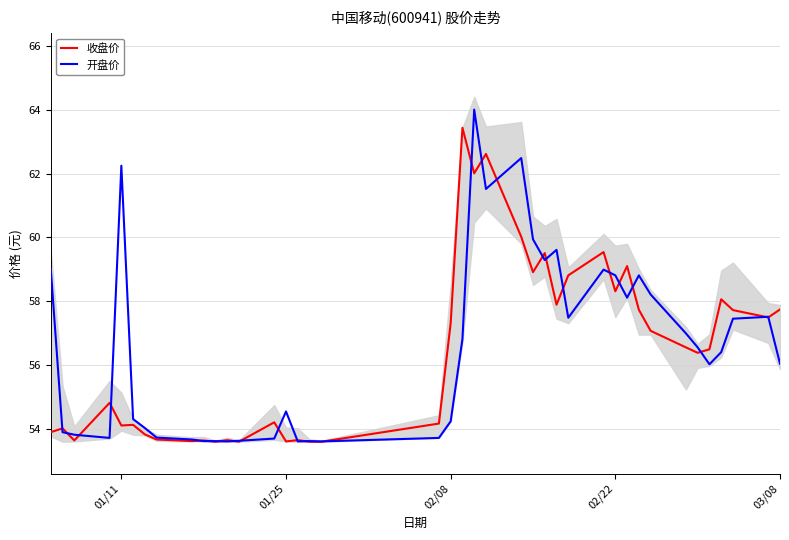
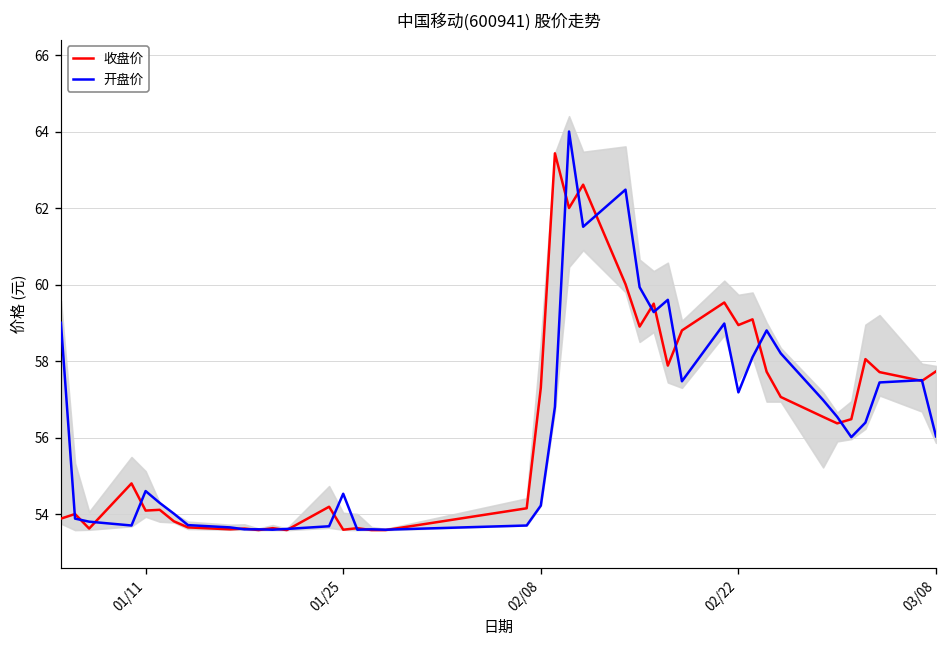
  {
    "收盘价": {
      "01/11": 54.1,
      "01/25": 53.6,
      "02/08": 57.3,
-     "02/22": 58.3,
+     "02/22": 59.0,
      "03/08": 57.7
    },
    "开盘价": {
-     "01/11": 62.3,
+     "01/11": 54.6,
      "01/25": 54.5,
      "02/08": 54.2,
-     "02/22": 58.8,
+     "02/22": 57.2,
      "03/08": 56.0
    }
  }
